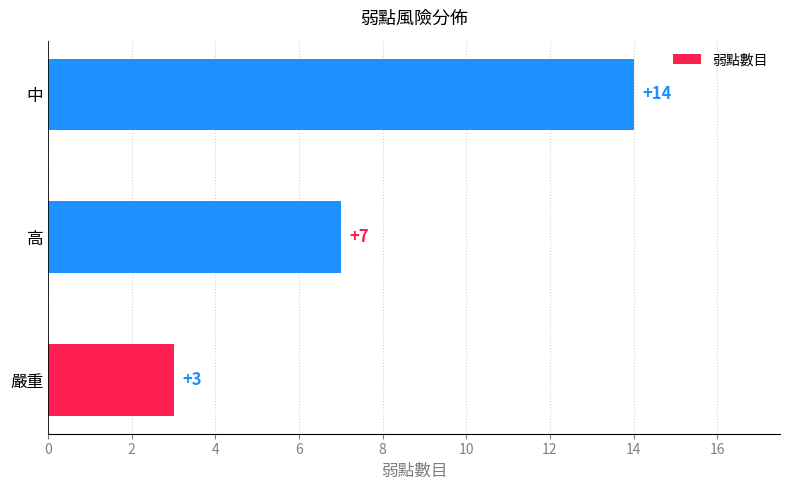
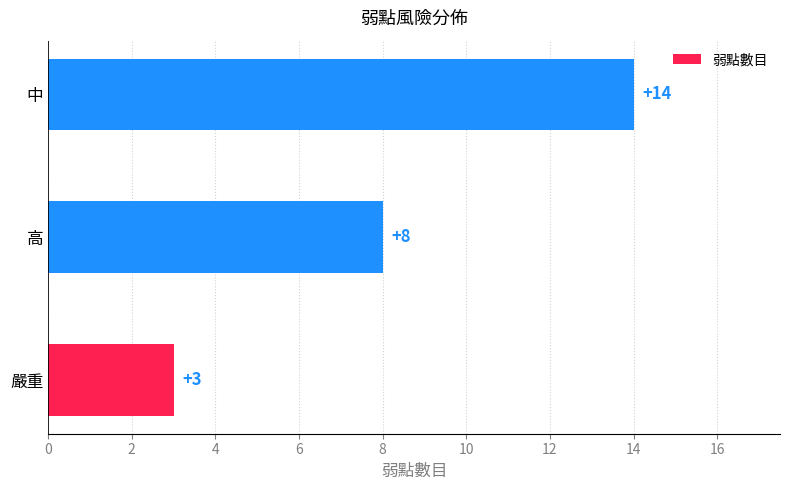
  {
    "中": "+14",
-   "高": "+7",
+   "高": "+8",
    "嚴重": "+3"
  }
